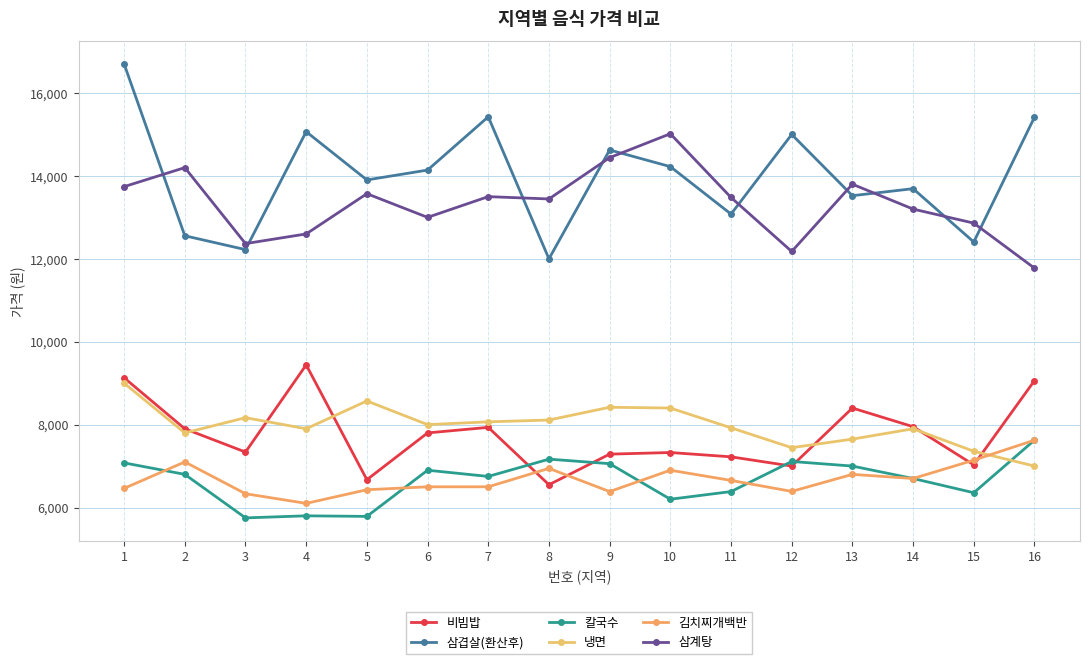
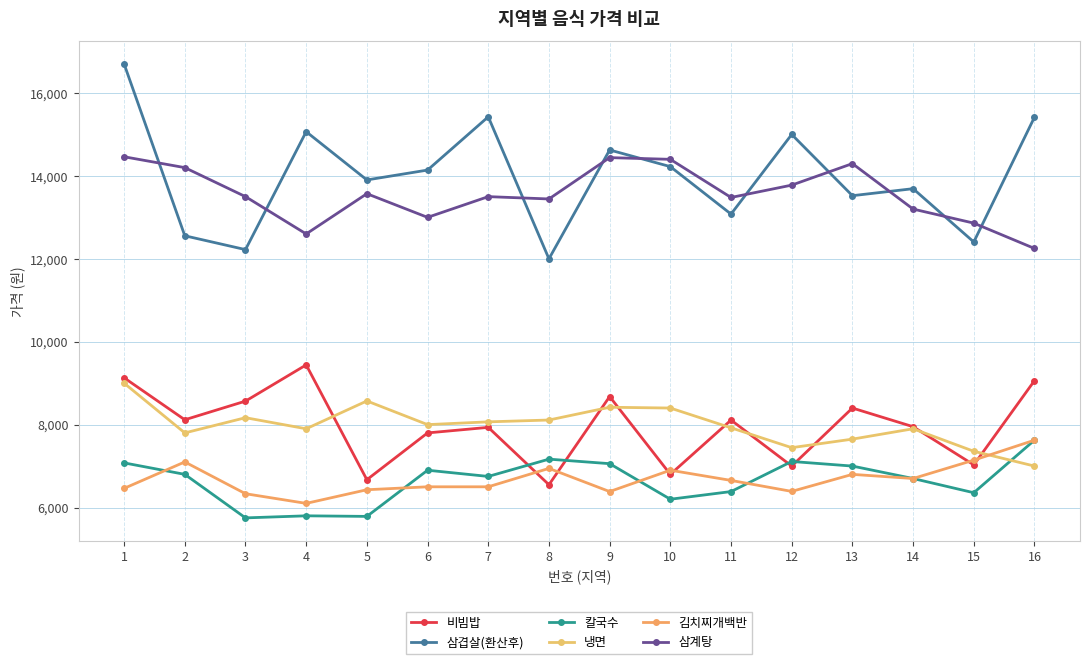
  {
    "비빔밥": {
      "1": "9,100",
-     "2": "7,900",
-     "3": "7,300",
+     "2": "8,100",
+     "3": "8,600",
      "4": "9,400",
      "5": "6,700",
      "6": "7,800",
      "7": "7,900",
      "8": "6,600",
-     "9": "7,300",
-     "10": "7,300",
-     "11": "7,200",
+     "9": "8,700",
+     "10": "6,800",
+     "11": "8,100",
      "12": "7,000",
      "13": "8,400",
      "15": "7,000",
      "16": "9,100"
    },
    "삼계탕": {
-     "1": "13,700",
+     "1": "14,500",
      "2": "14,200",
-     "3": "12,400",
+     "3": "13,500",
      "4": "12,600",
      "5": "13,600",
      "6": "13,000",
      "7": "13,500",
      "8": "13,400",
      "9": "14,400",
-     "10": "15,000",
+     "10": "14,400",
      "11": "13,500",
-     "12": "12,200",
-     "13": "13,800",
+     "12": "13,800",
+     "13": "14,300",
      "14": "13,200",
      "15": "12,900",
-     "16": "11,800"
+     "16": "12,300"
    }
  }
